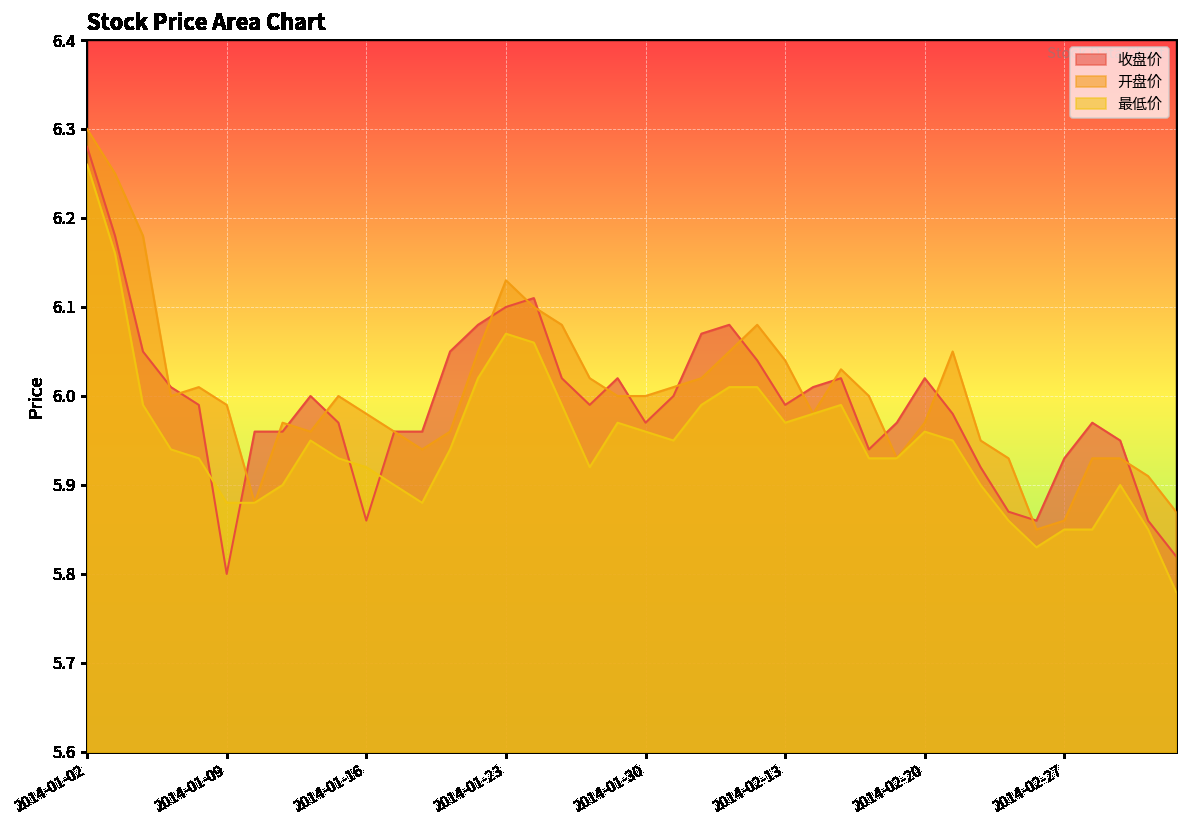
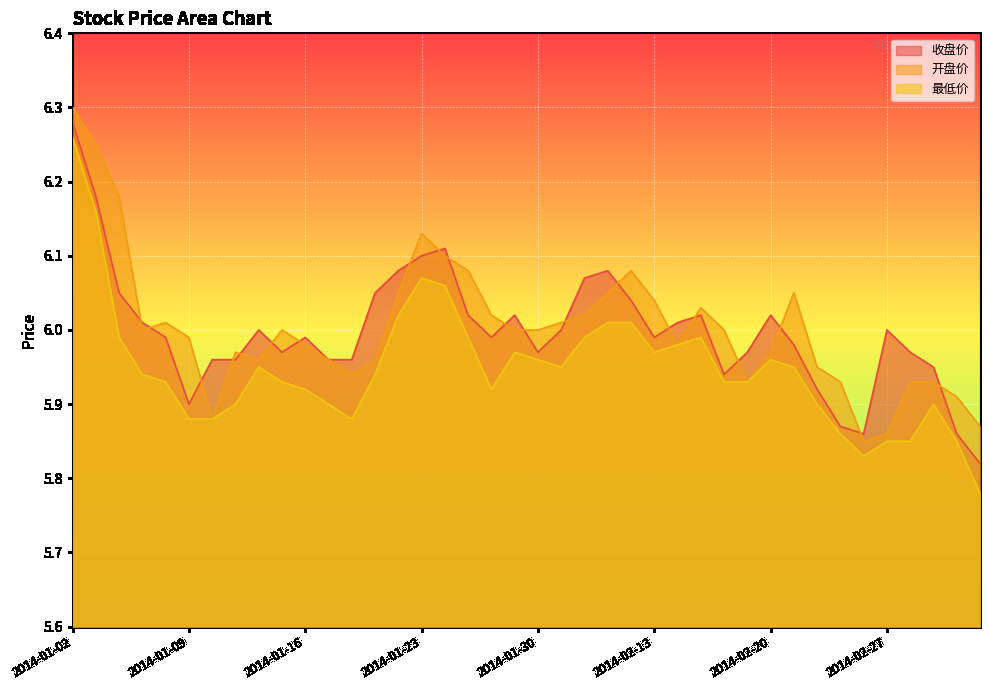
  {
    "收盘价": {
      "2014-01-02": 6.28,
-     "2014-01-09": 5.8,
-     "2014-01-16": 5.86,
+     "2014-01-09": 5.9,
+     "2014-01-16": 5.99,
      "2014-01-23": 6.10,
      "2014-01-30": 5.97,
      "2014-02-13": 5.99,
      "2014-02-20": 6.02,
-     "2014-02-27": 5.93
+     "2014-02-27": 6.00
    }
  }
